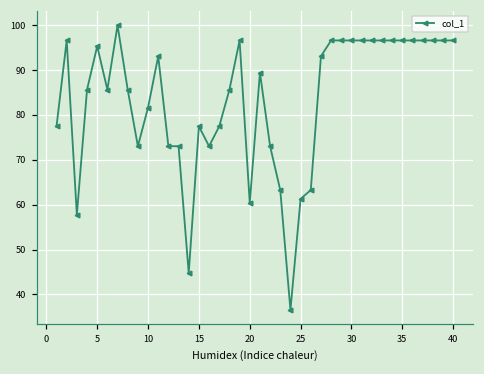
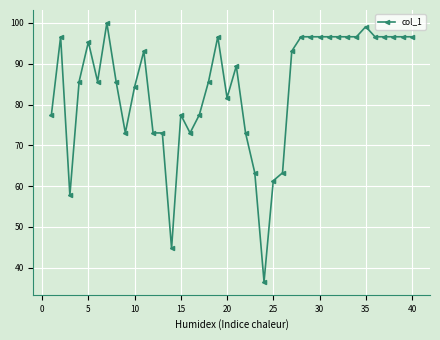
  {
    "5": 95,
-   "10": 82,
+   "10": 84,
    "15": 77,
-   "20": 60,
+   "20": 82,
    "25": 61,
    "30": 97,
-   "35": 97,
+   "35": 99,
    "40": 97
  }
